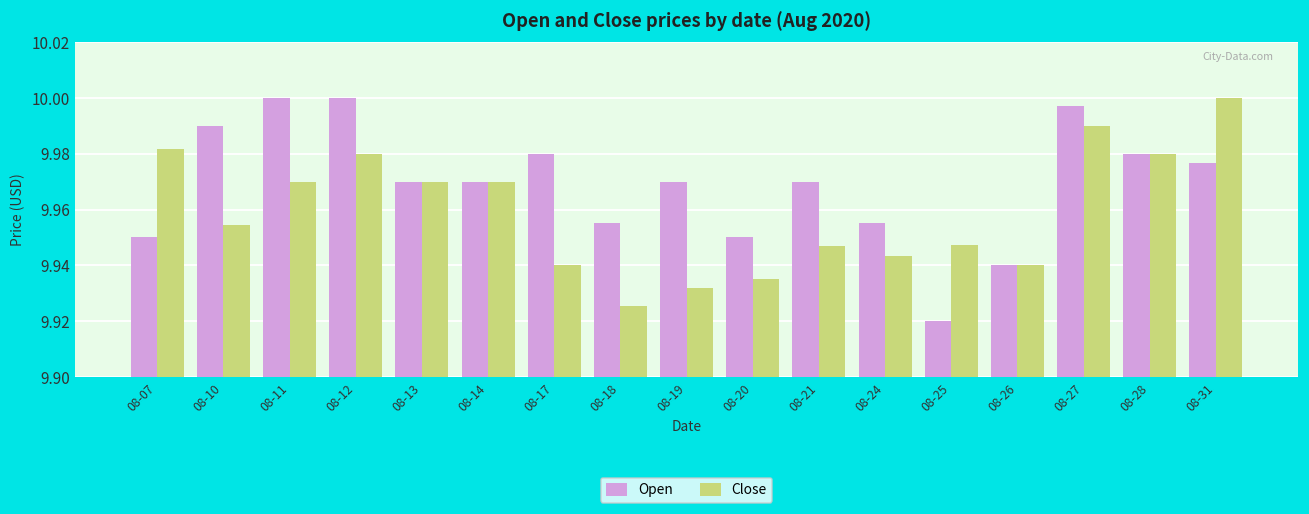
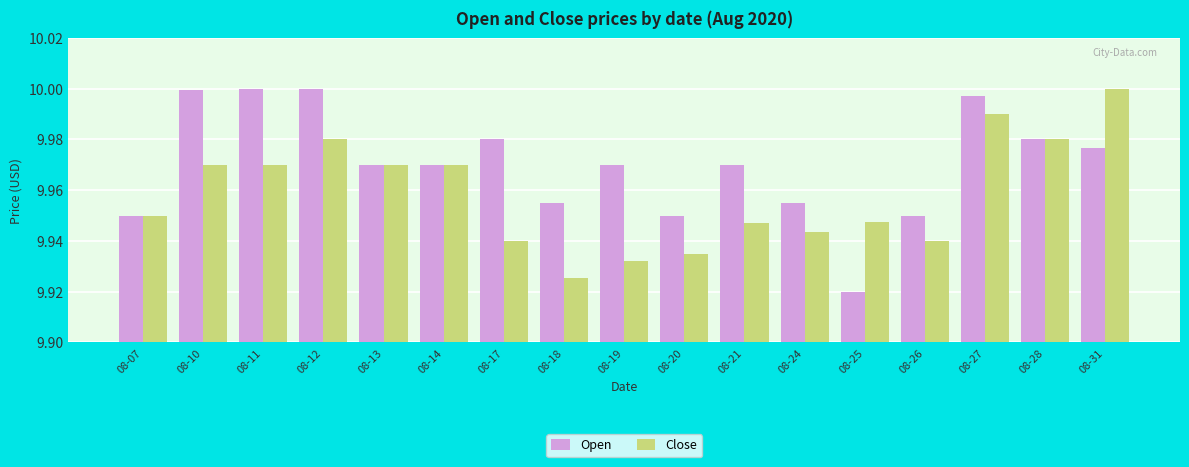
  {
    "Open": {
      "08-07": 9.950,
-     "08-10": 9.990,
+     "08-10": 9.999,
      "08-11": 10.000,
      "08-12": 10.000,
      "08-13": 9.970,
      "08-14": 9.970,
      "08-17": 9.980,
      "08-18": 9.955,
      "08-19": 9.970,
      "08-20": 9.950,
      "08-21": 9.970,
      "08-24": 9.955,
      "08-25": 9.920,
-     "08-26": 9.940,
+     "08-26": 9.950,
      "08-27": 9.997,
      "08-28": 9.980,
      "08-31": 9.977
    },
    "Close": {
-     "08-07": 9.982,
-     "08-10": 9.954,
+     "08-07": 9.950,
+     "08-10": 9.970,
      "08-11": 9.970,
      "08-12": 9.980,
      "08-13": 9.970,
      "08-14": 9.970,
      "08-17": 9.940,
      "08-18": 9.926,
      "08-19": 9.932,
      "08-20": 9.935,
      "08-21": 9.947,
      "08-24": 9.943,
      "08-25": 9.947,
      "08-26": 9.940,
      "08-27": 9.990,
      "08-28": 9.980,
      "08-31": 10.000
    }
  }
